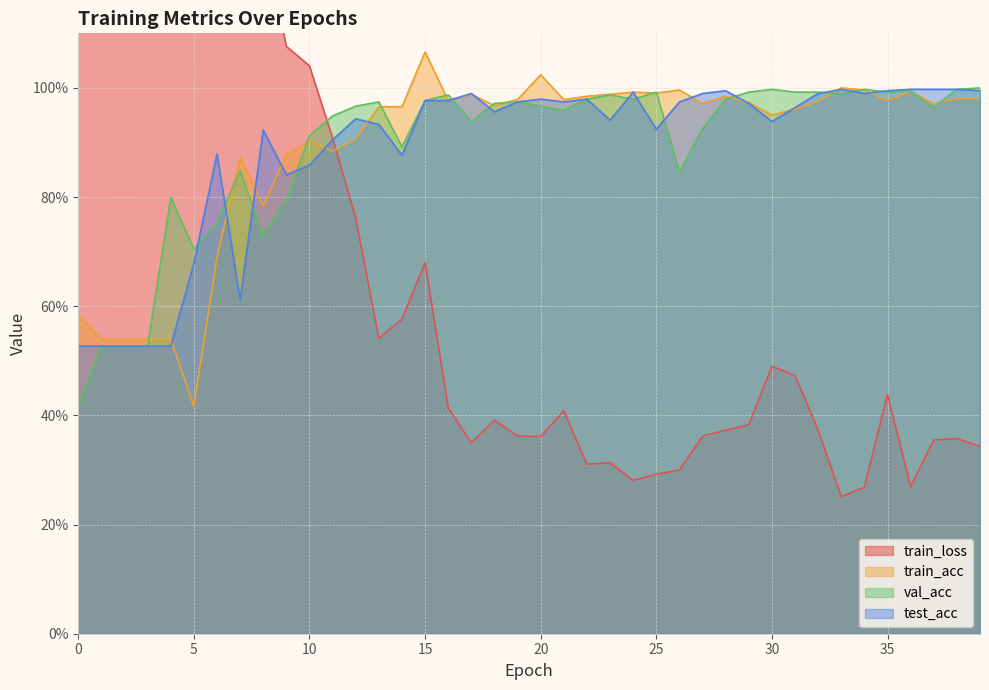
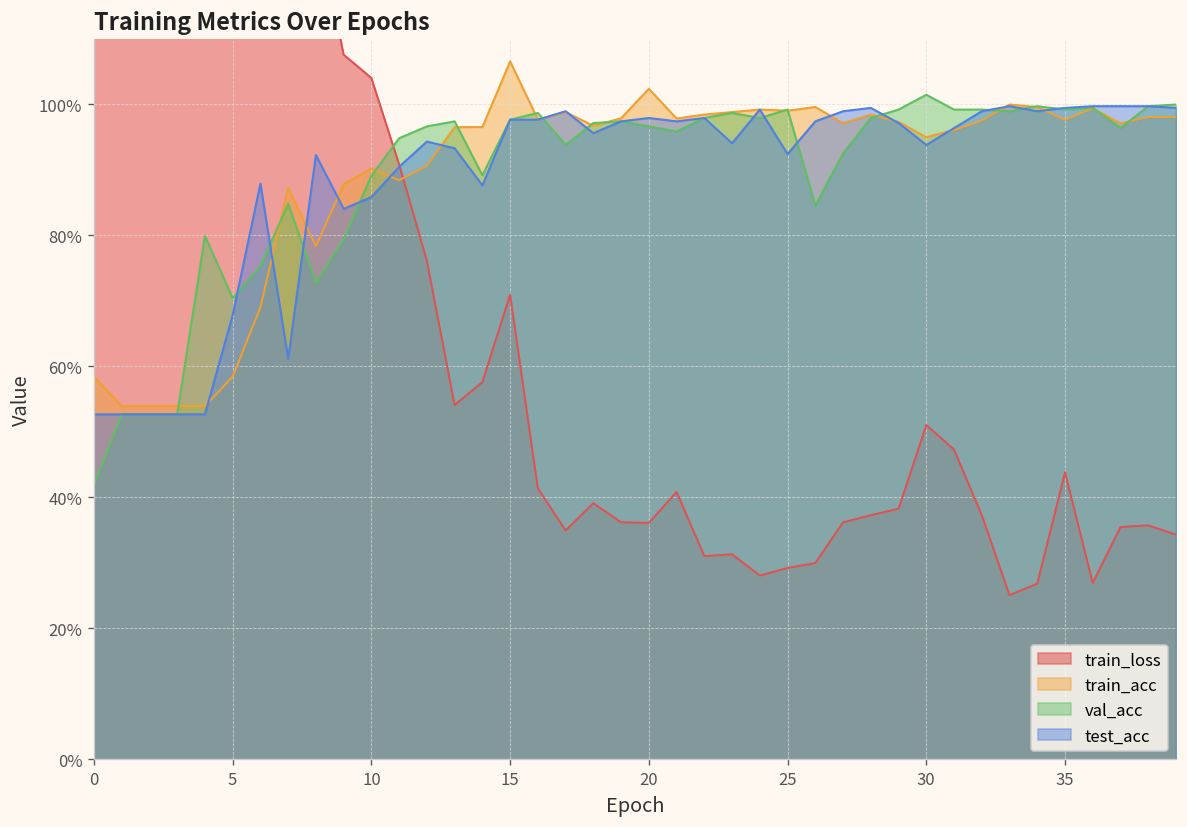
  {
    "train_loss": {
      "10": "104%",
-     "15": "68%",
+     "15": "71%",
      "20": "36%",
      "25": "29%",
-     "30": "49%",
+     "30": "51%",
      "35": "44%"
    },
    "train_acc": {
      "0": "58%",
-     "5": "42%",
+     "5": "58%",
      "10": "90%",
      "15": "107%",
      "20": "102%",
      "30": "95%",
      "35": "98%"
    },
    "val_acc": {
      "0": "42%",
      "5": "70%",
-     "10": "91%",
+     "10": "89%",
      "20": "97%",
-     "30": "100%"
+     "30": "101%"
    },
    "test_acc": {
      "0": "53%",
      "5": "68%",
      "10": "86%",
      "20": "98%",
      "25": "92%",
      "30": "94%"
    }
  }
